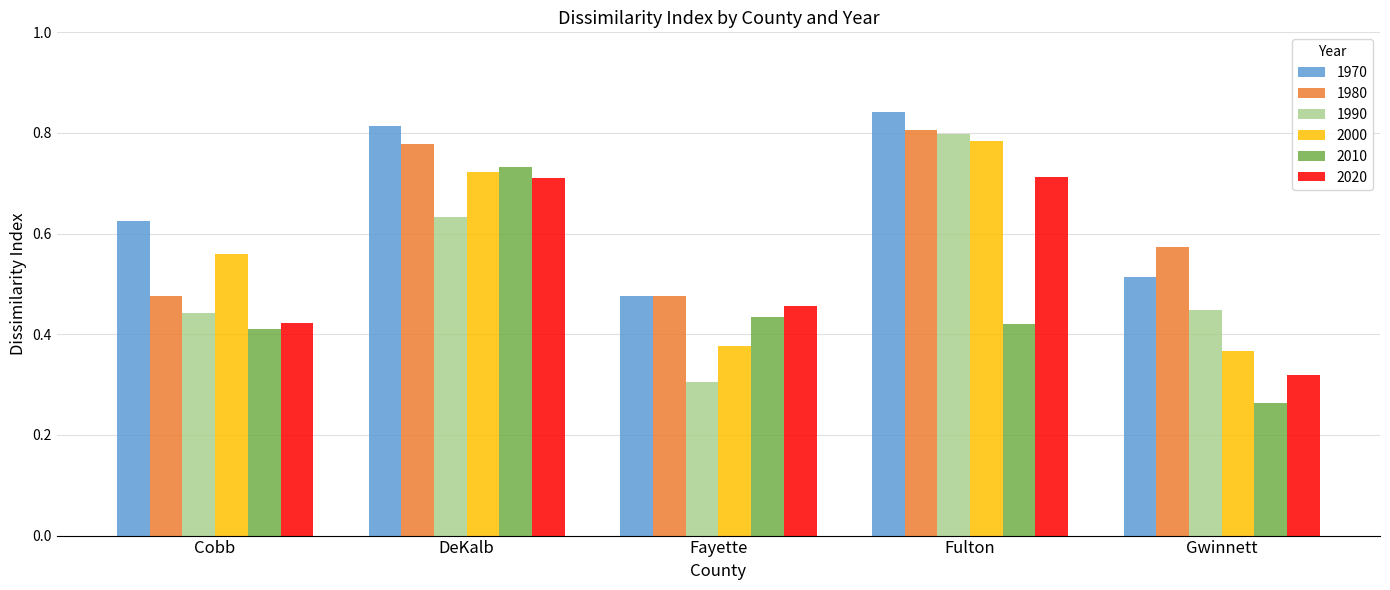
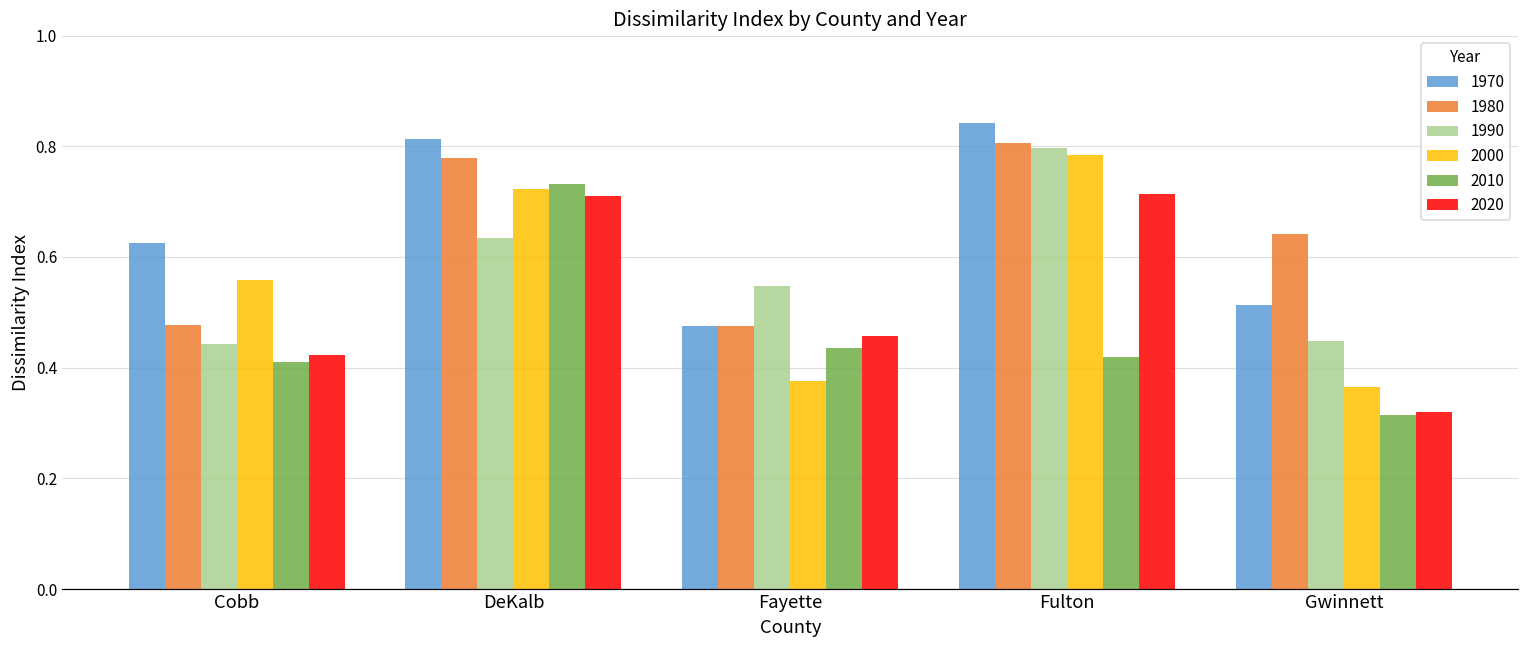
  {
    "1970": {
      "Cobb": 0.63,
      "DeKalb": 0.81,
      "Fayette": 0.48,
      "Fulton": 0.84,
      "Gwinnett": 0.51
    },
    "1980": {
      "Cobb": 0.48,
      "DeKalb": 0.78,
      "Fayette": 0.48,
      "Fulton": 0.81,
-     "Gwinnett": 0.57
+     "Gwinnett": 0.64
    },
    "1990": {
      "Cobb": 0.44,
      "DeKalb": 0.63,
-     "Fayette": 0.31,
+     "Fayette": 0.55,
      "Fulton": 0.80,
      "Gwinnett": 0.45
    },
    "2000": {
      "Cobb": 0.56,
      "DeKalb": 0.72,
      "Fayette": 0.38,
      "Fulton": 0.78,
      "Gwinnett": 0.37
    },
    "2010": {
      "Cobb": 0.41,
      "DeKalb": 0.73,
      "Fayette": 0.44,
      "Fulton": 0.42,
-     "Gwinnett": 0.26
+     "Gwinnett": 0.31
    },
    "2020": {
      "Cobb": 0.42,
      "DeKalb": 0.71,
      "Fayette": 0.46,
      "Fulton": 0.71,
      "Gwinnett": 0.32
    }
  }
